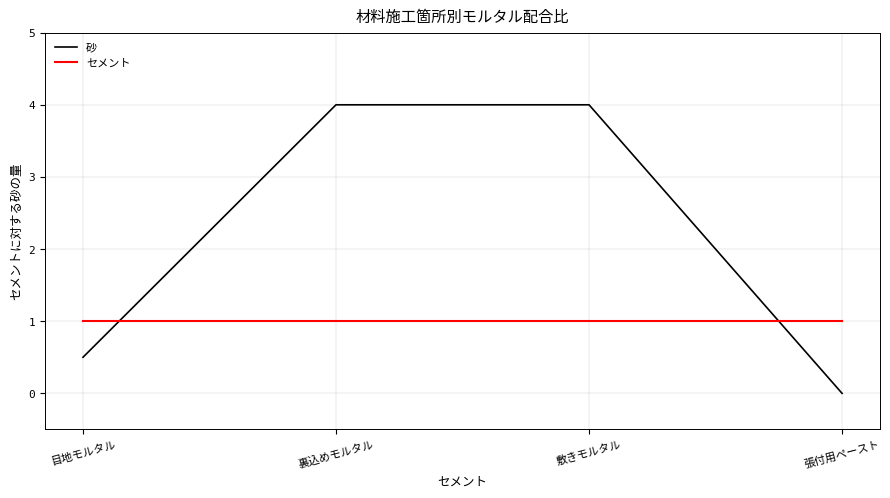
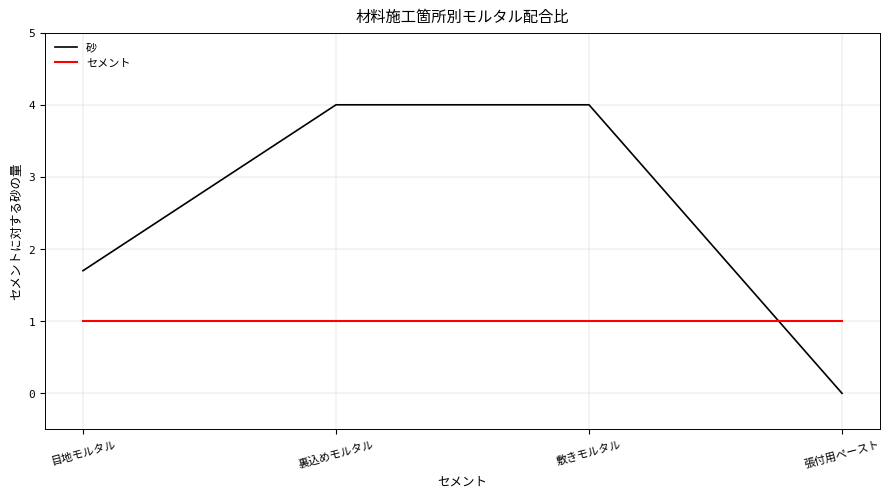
  {
    "砂": {
-     "目地モルタル": 0.5,
+     "目地モルタル": 1.7,
      "裏込めモルタル": 4.0,
      "敷きモルタル": 4.0,
      "張付用ペースト": 0.0
    },
    "セメント": {
      "目地モルタル": 1.0,
      "裏込めモルタル": 1.0,
      "敷きモルタル": 1.0,
      "張付用ペースト": 1.0
    }
  }
